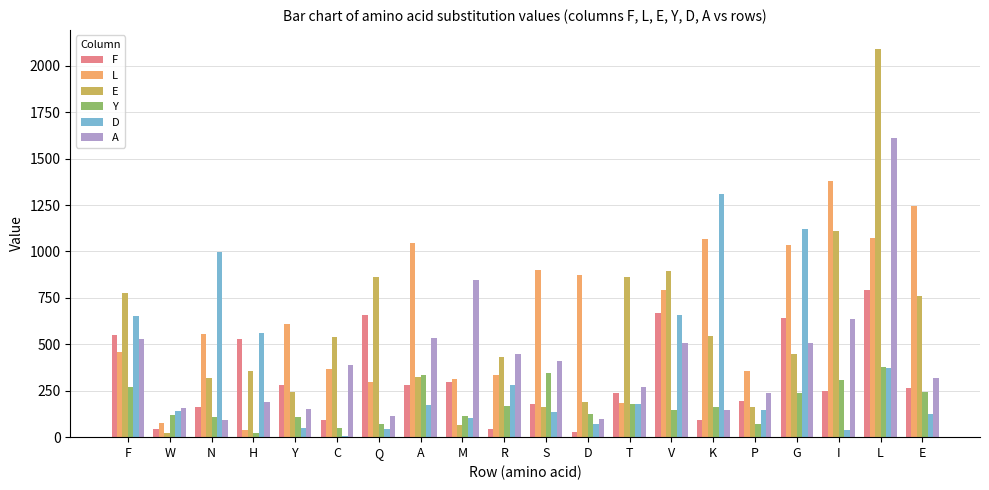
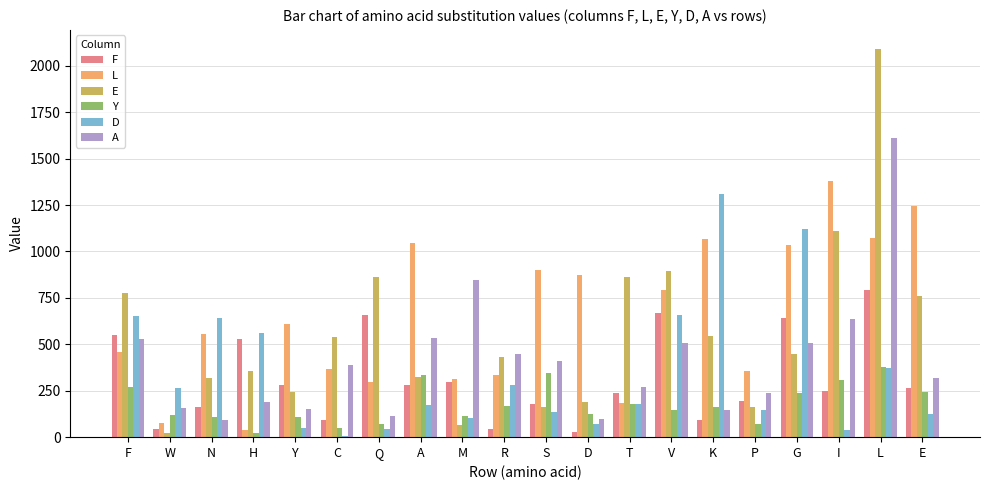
  {
    "D": {
      "F": 660,
-     "W": 140,
-     "N": 1000,
+     "W": 270,
+     "N": 640,
      "H": 560,
      "Y": 50,
      "Q": 50,
      "A": 170,
      "M": 100,
      "R": 280,
      "S": 140,
      "D": 70,
      "T": 180,
      "V": 660,
      "K": 1310,
      "P": 150,
      "G": 1120,
      "I": 40,
      "L": 370,
      "E": 130
    },
    "A": {
      "F": 530,
      "W": 160,
      "N": 90,
      "H": 190,
      "Y": 150,
      "C": 390,
      "Q": 120,
      "A": 530,
      "M": 850,
      "R": 450,
      "S": 410,
      "D": 100,
      "T": 270,
      "V": 510,
      "K": 140,
      "P": 240,
      "G": 510,
      "I": 630,
      "L": 1610,
      "E": 320
    }
  }
